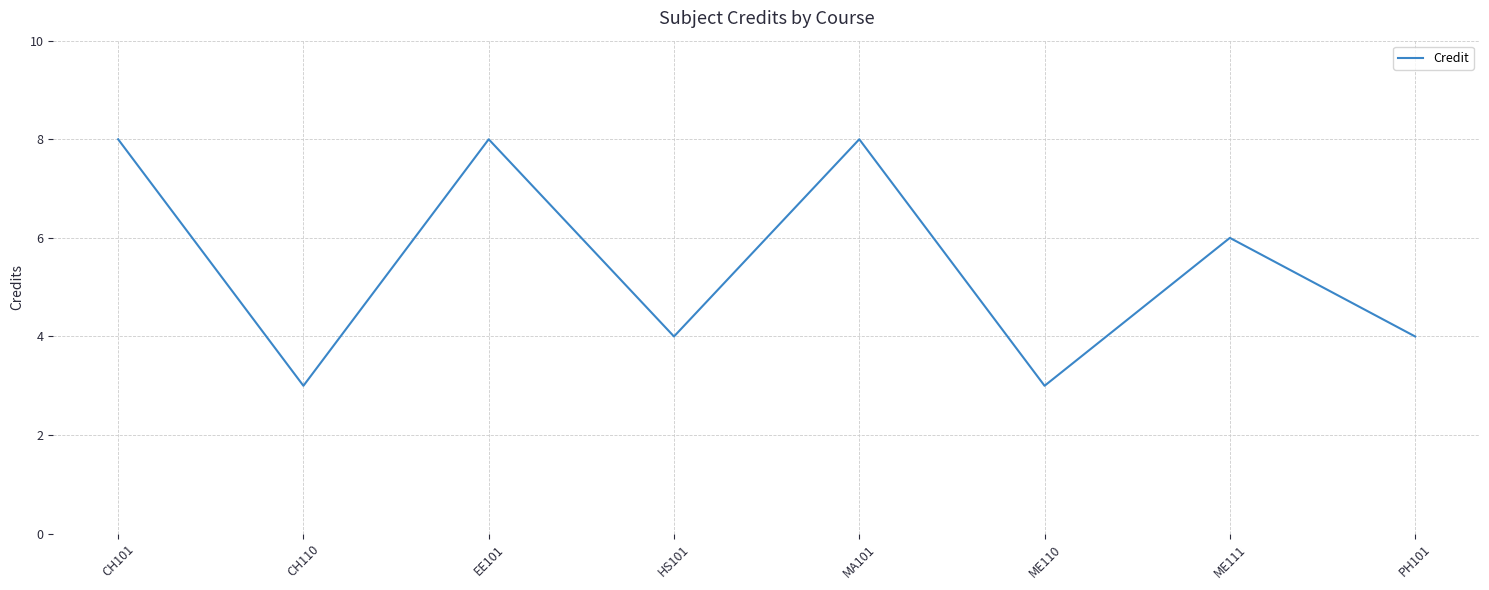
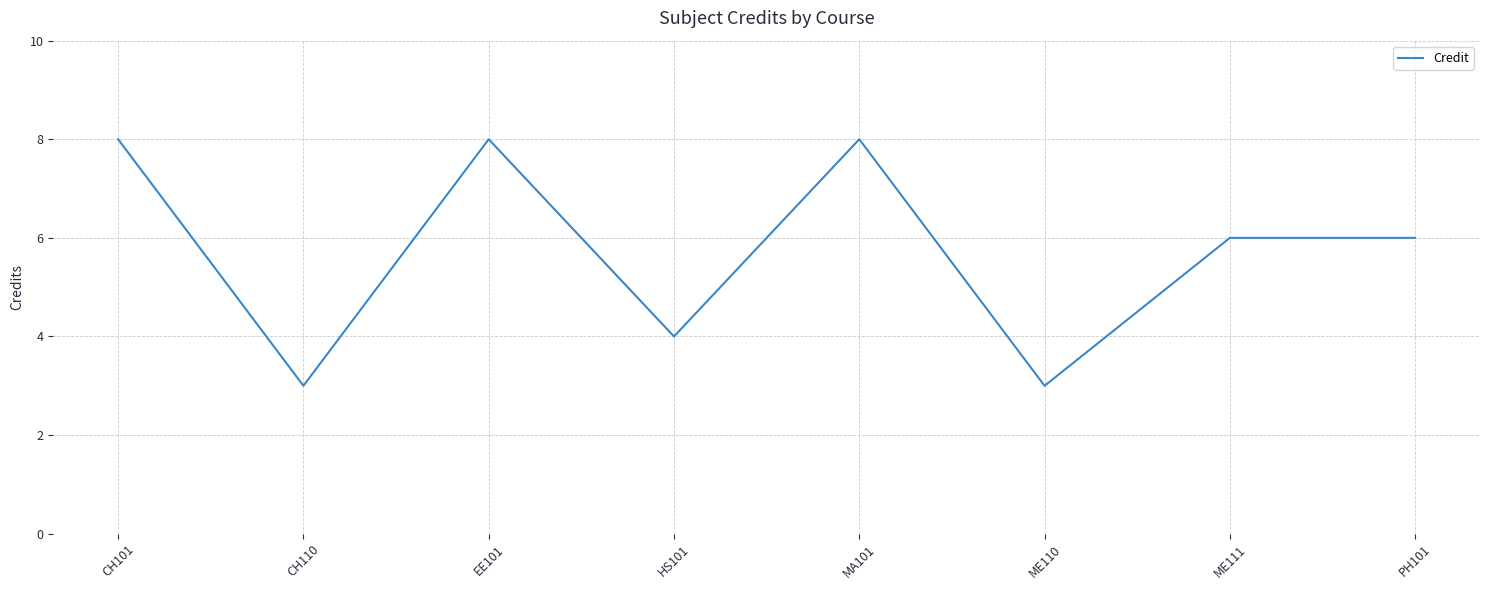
  {
    "CH101": 8,
    "CH110": 3,
    "EE101": 8,
    "HS101": 4,
    "MA101": 8,
    "ME110": 3,
    "ME111": 6,
-   "PH101": 4
+   "PH101": 6
  }
